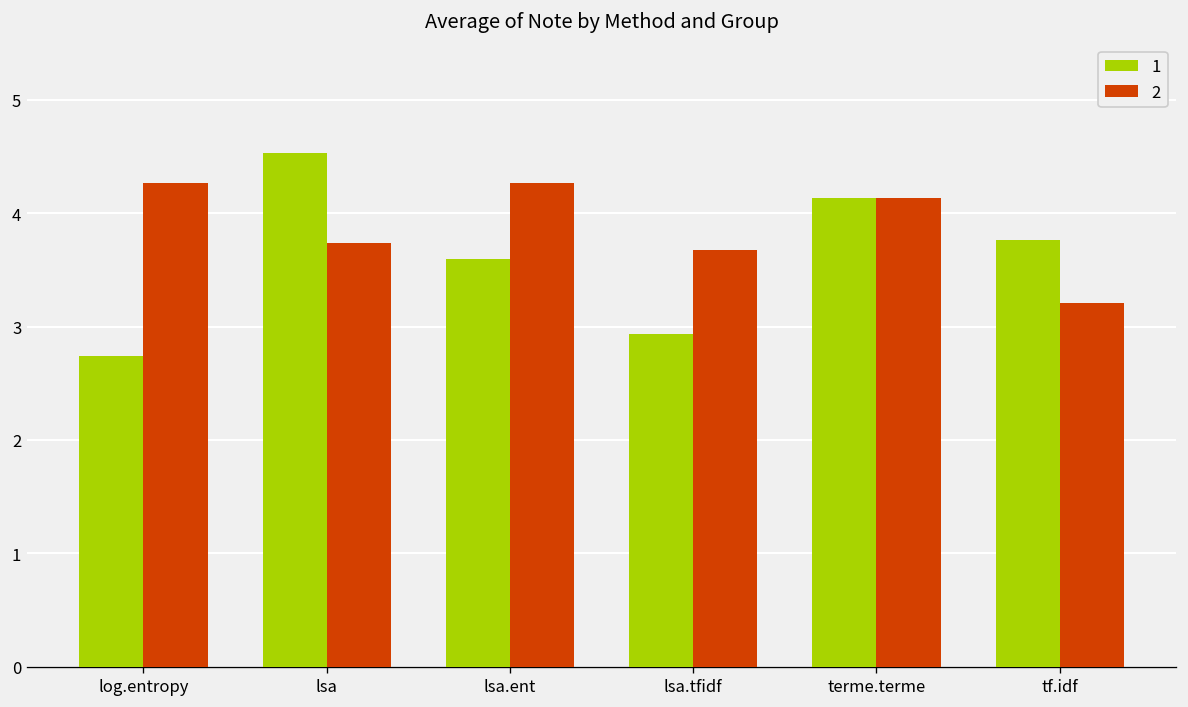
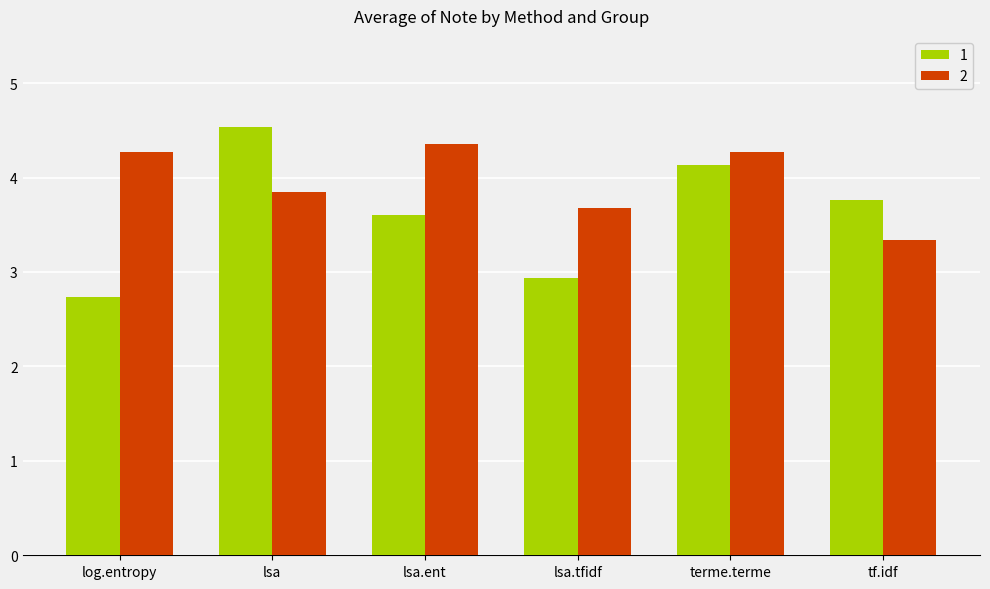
  {
    "1": {
      "log.entropy": 2.7,
      "lsa": 4.5,
      "lsa.ent": 3.6,
      "lsa.tfidf": 2.9,
      "terme.terme": 4.1,
      "tf.idf": 3.8
    },
    "2": {
      "log.entropy": 4.3,
-     "lsa": 3.7,
-     "lsa.ent": 4.3,
+     "lsa": 3.8,
+     "lsa.ent": 4.4,
      "lsa.tfidf": 3.7,
-     "terme.terme": 4.1,
-     "tf.idf": 3.2
+     "terme.terme": 4.3,
+     "tf.idf": 3.3
    }
  }
